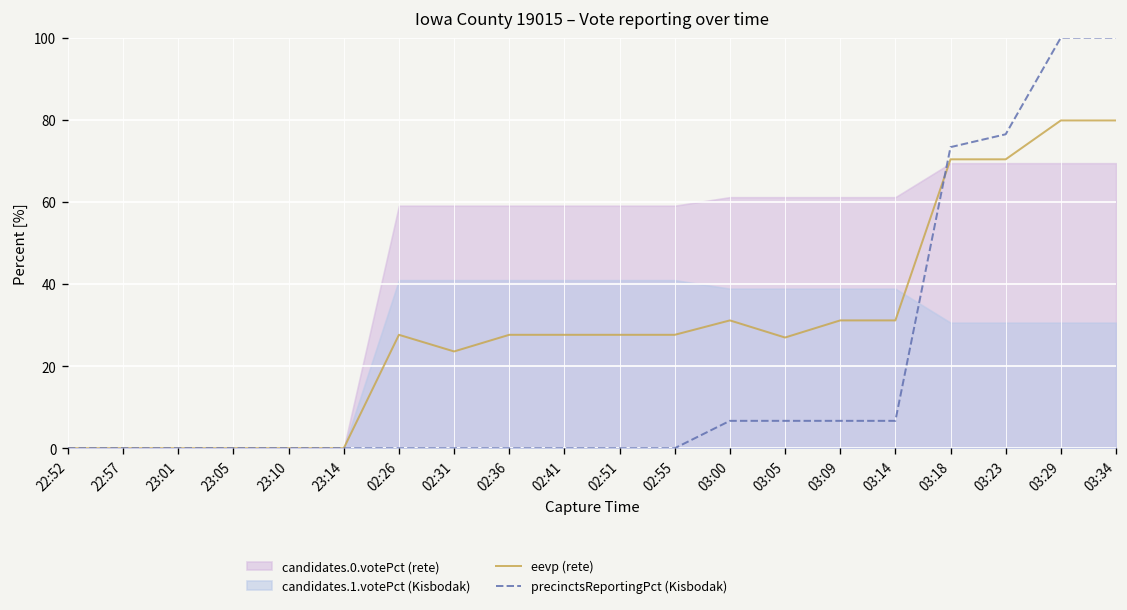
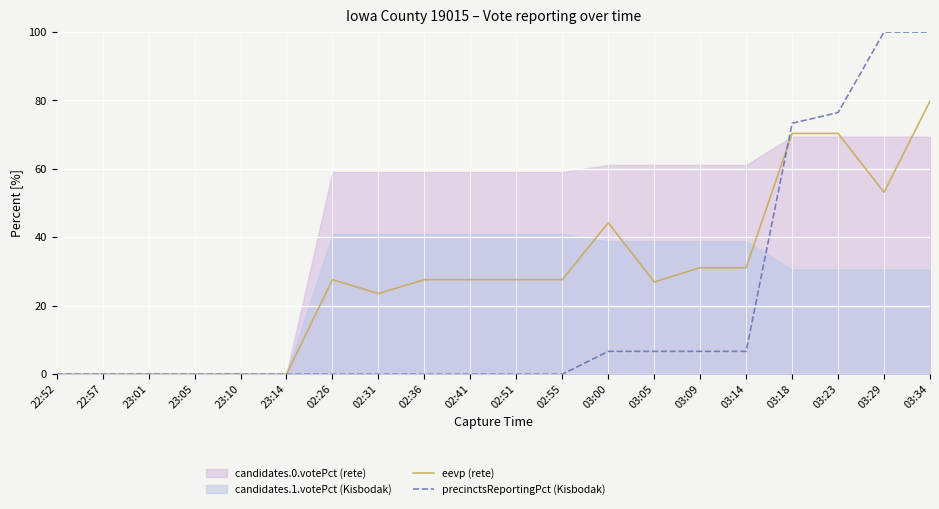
  {
    "eevp (rete)": {
      "02:26": 28,
      "02:31": 24,
      "02:36": 28,
      "02:41": 28,
      "02:51": 28,
      "02:55": 28,
-     "03:00": 31,
+     "03:00": 44,
      "03:05": 27,
      "03:09": 31,
      "03:14": 31,
      "03:18": 70,
      "03:23": 70,
-     "03:29": 80,
+     "03:29": 53,
      "03:34": 80
    },
    "precinctsReportingPct (Kisbodak)": {
      "02:26": 0,
      "02:31": 0,
      "02:36": 0,
      "02:41": 0,
      "02:51": 0,
      "02:55": 0,
      "03:00": 7,
      "03:05": 7,
      "03:09": 7,
      "03:14": 7,
      "03:18": 73,
      "03:23": 76,
      "03:29": 100,
      "03:34": 100
    }
  }
